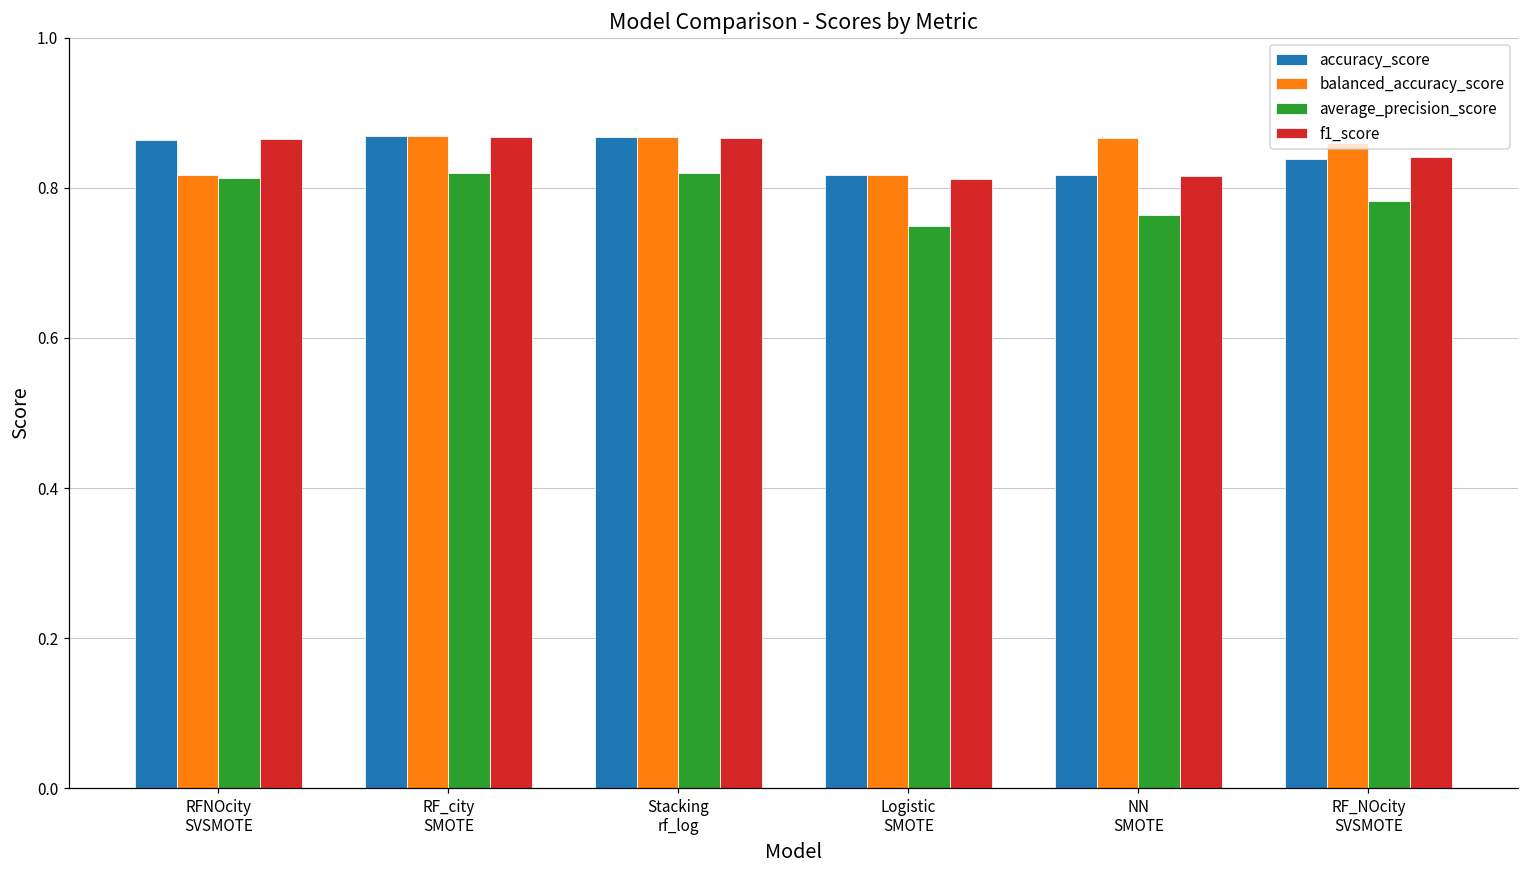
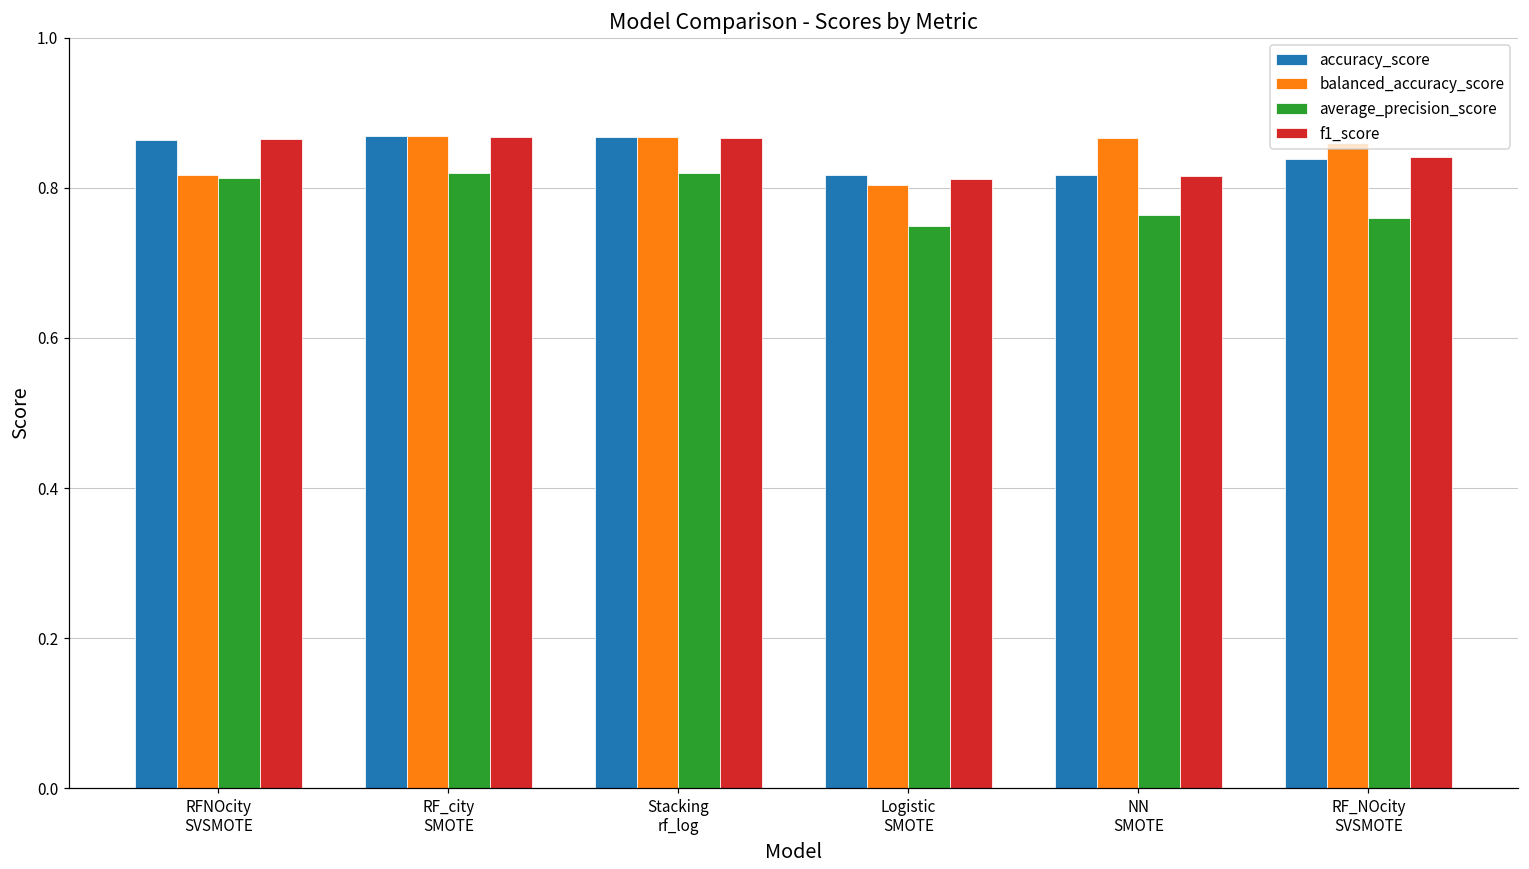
  {
    "accuracy_score": {
      "RFNOcity SVSMOTE": 0.86,
      "RF_city SMOTE": 0.87,
      "Stacking rf_log": 0.87,
      "Logistic SMOTE": 0.82,
      "NN SMOTE": 0.82,
      "RF_NOcity SVSMOTE": 0.84
    },
    "balanced_accuracy_score": {
      "RFNOcity SVSMOTE": 0.82,
      "RF_city SMOTE": 0.87,
      "Stacking rf_log": 0.87,
-     "Logistic SMOTE": 0.82,
+     "Logistic SMOTE": 0.80,
      "NN SMOTE": 0.87,
      "RF_NOcity SVSMOTE": 0.86
    },
    "average_precision_score": {
      "RFNOcity SVSMOTE": 0.81,
      "RF_city SMOTE": 0.82,
      "Stacking rf_log": 0.82,
      "Logistic SMOTE": 0.75,
      "NN SMOTE": 0.76,
-     "RF_NOcity SVSMOTE": 0.78
+     "RF_NOcity SVSMOTE": 0.76
    },
    "f1_score": {
      "RFNOcity SVSMOTE": 0.86,
      "RF_city SMOTE": 0.87,
      "Stacking rf_log": 0.87,
      "Logistic SMOTE": 0.81,
      "NN SMOTE": 0.82,
      "RF_NOcity SVSMOTE": 0.84
    }
  }
